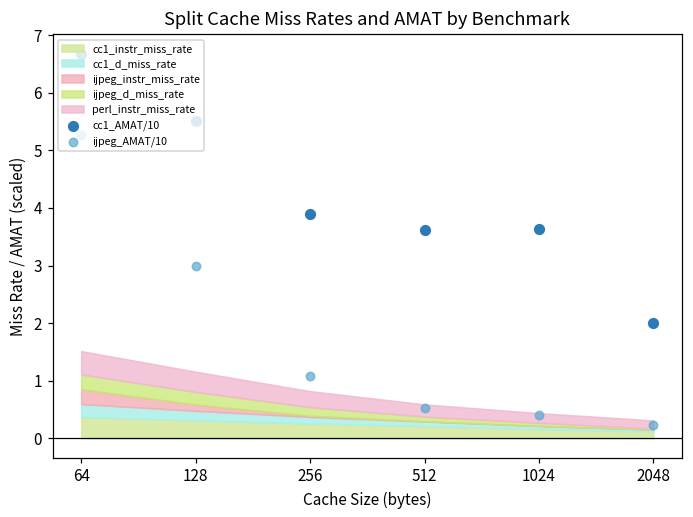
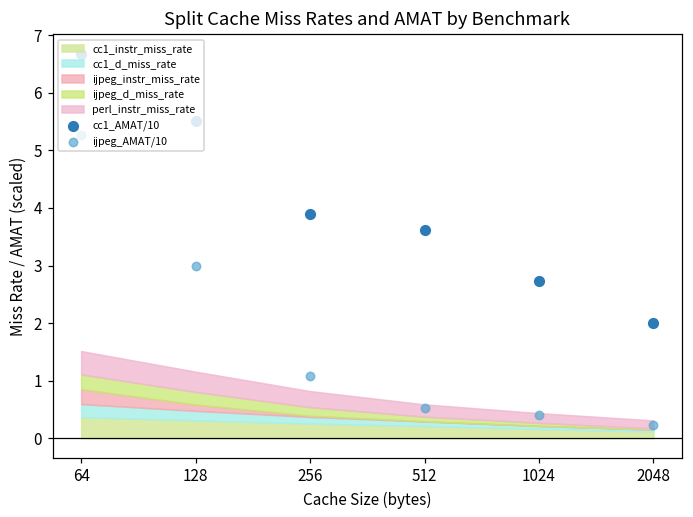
  {
    "cc1_d_miss_rate": {
      "64": 0.2,
      "128": 0.2
    },
    "cc1_AMAT/10": {
-     "1024": 3.6
+     "1024": 2.7
    }
  }
